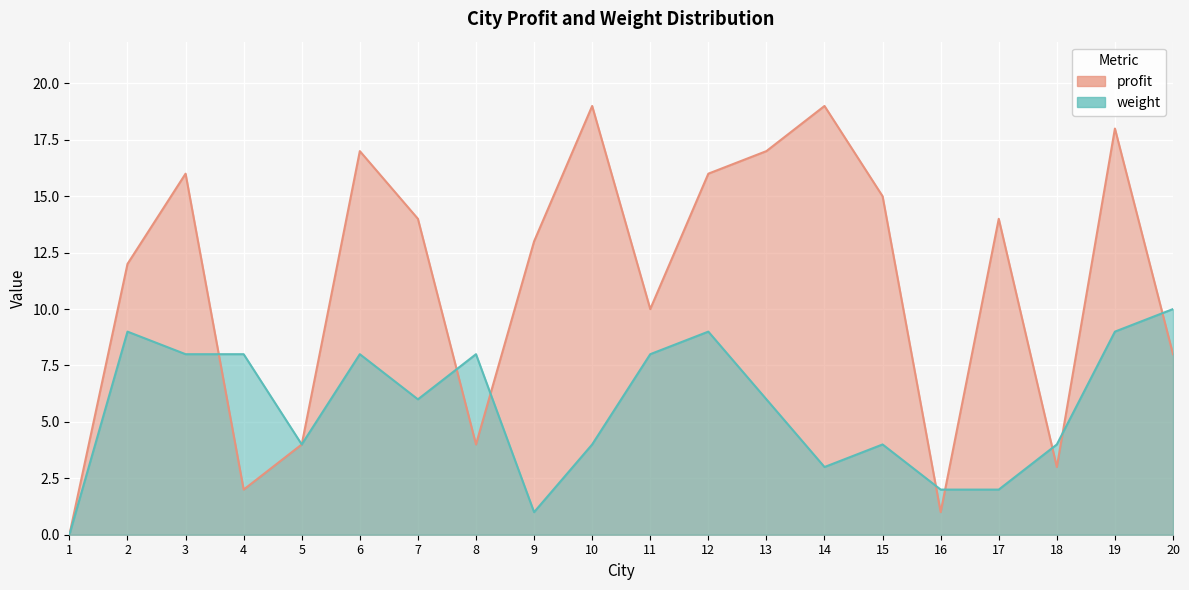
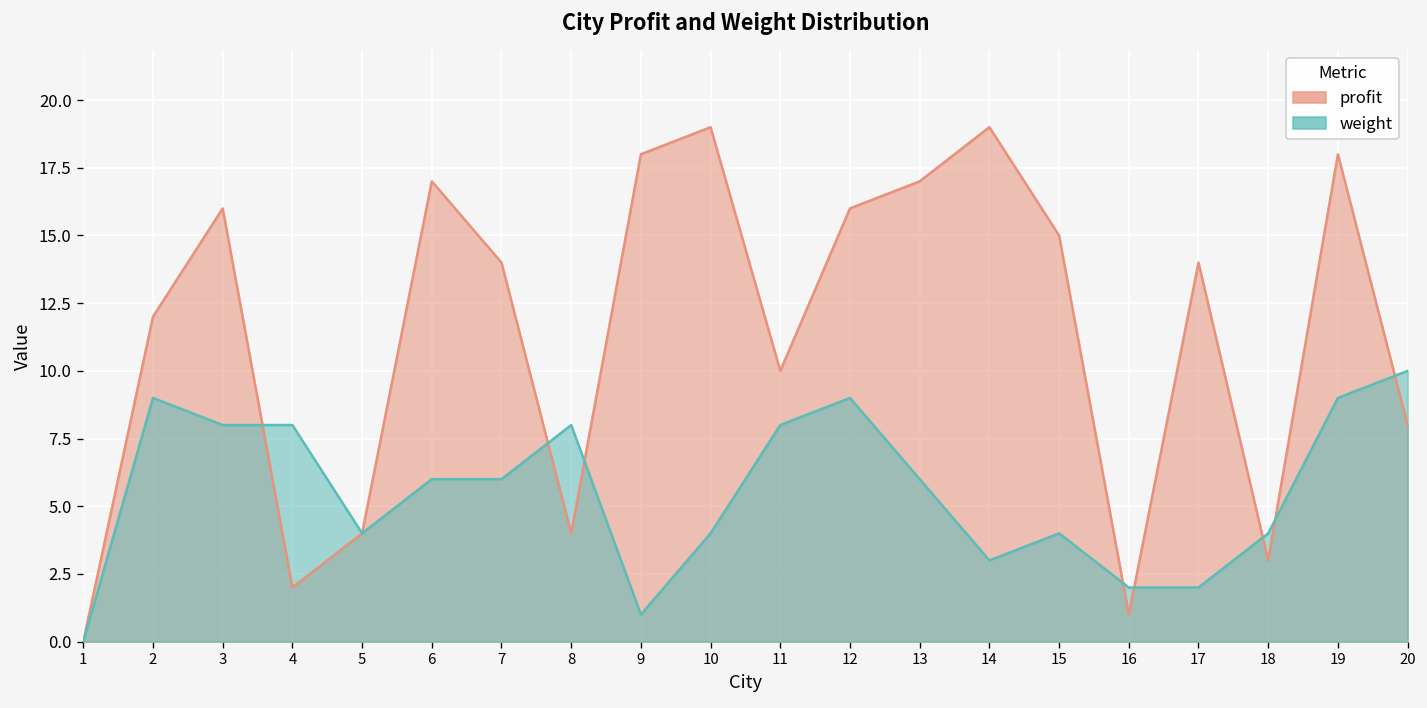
  {
    "profit": {
      "2": 12,
      "3": 16,
      "4": 2,
      "6": 17,
      "7": 14,
      "8": 4,
-     "9": 13,
+     "9": 18,
      "10": 19,
      "11": 10,
      "12": 16,
      "13": 17,
      "14": 19,
      "15": 15,
      "16": 1,
      "17": 14,
      "18": 3,
      "19": 18,
      "20": 8
    },
    "weight": {
      "2": 9,
      "3": 8,
      "4": 8,
-     "6": 8,
+     "6": 6,
      "7": 6,
      "8": 8,
      "9": 1,
      "10": 4,
      "11": 8,
      "12": 9,
      "13": 6,
      "14": 3,
      "15": 4,
      "16": 2,
      "17": 2,
      "18": 4,
      "19": 9,
      "20": 10
    }
  }
